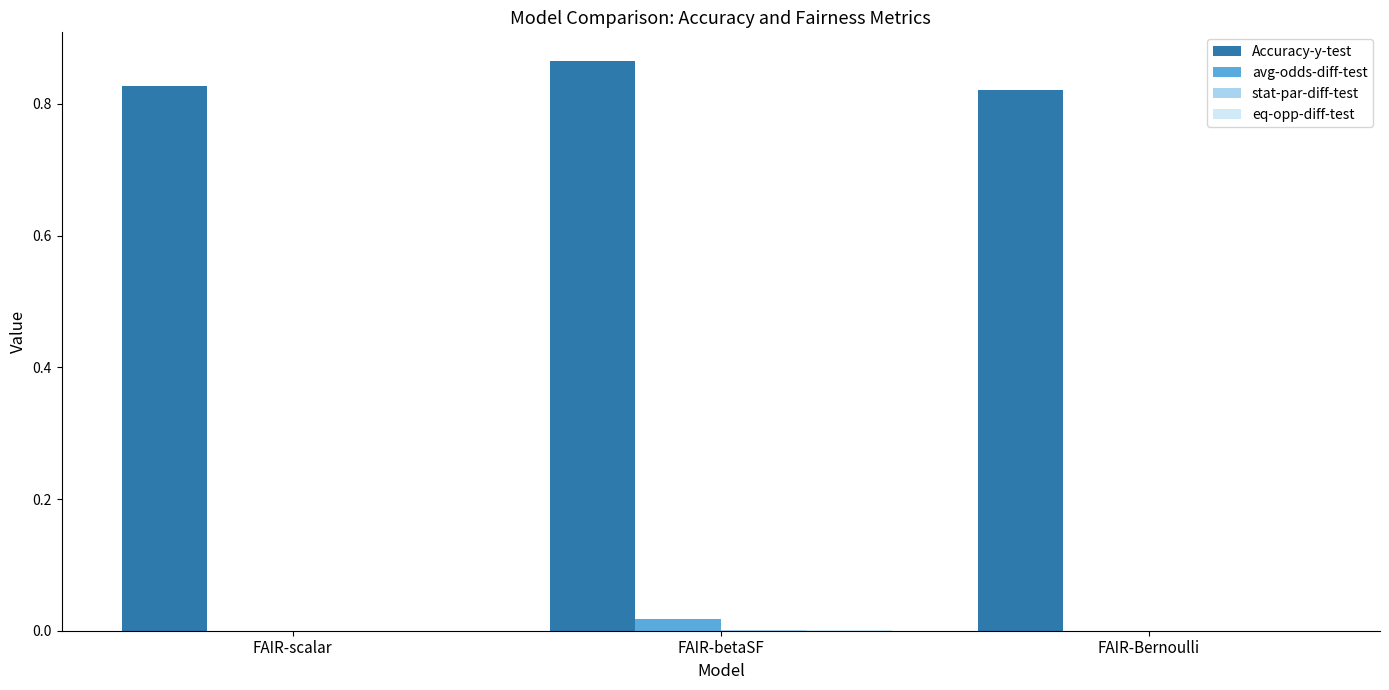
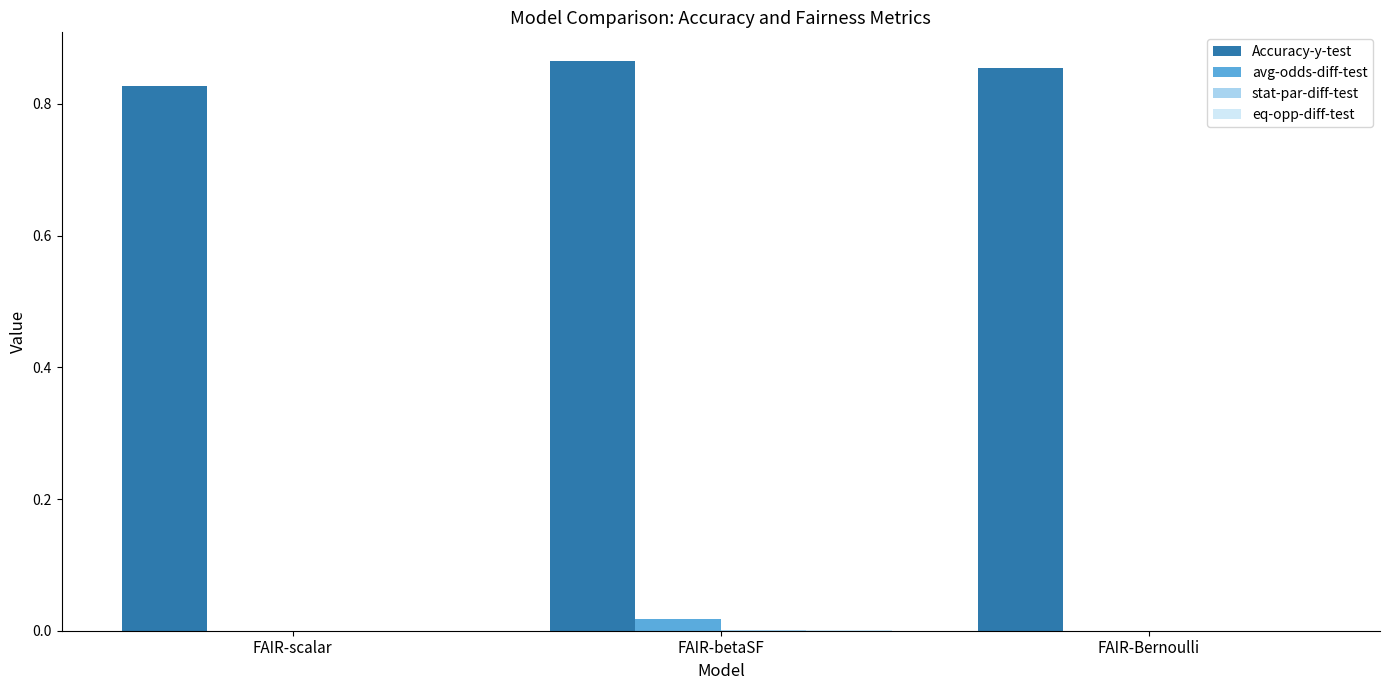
  {
    "Accuracy-y-test": {
      "FAIR-scalar": 0.83,
      "FAIR-betaSF": 0.87,
-     "FAIR-Bernoulli": 0.82
+     "FAIR-Bernoulli": 0.86
    },
    "avg-odds-diff-test": {
      "FAIR-betaSF": 0.02,
      "FAIR-Bernoulli": 0.00
    }
  }
